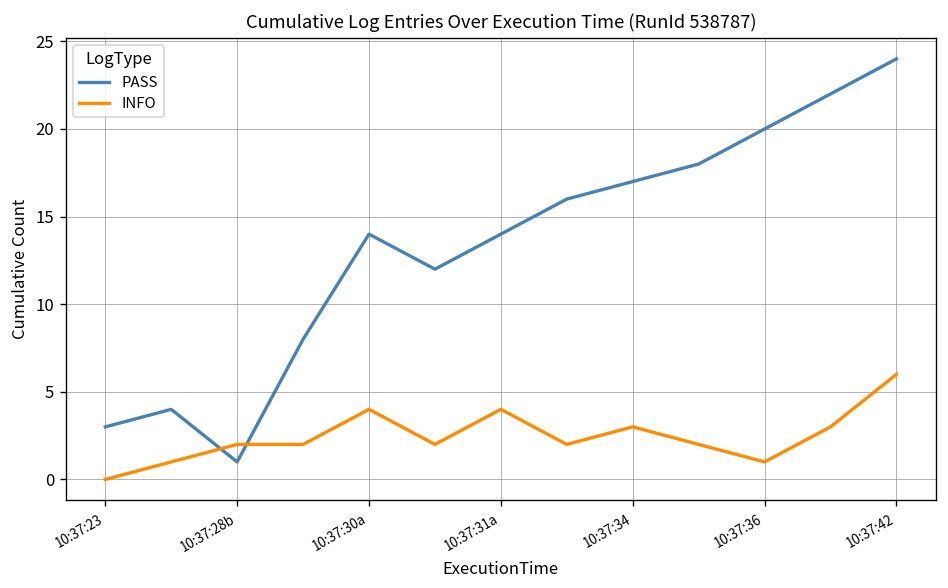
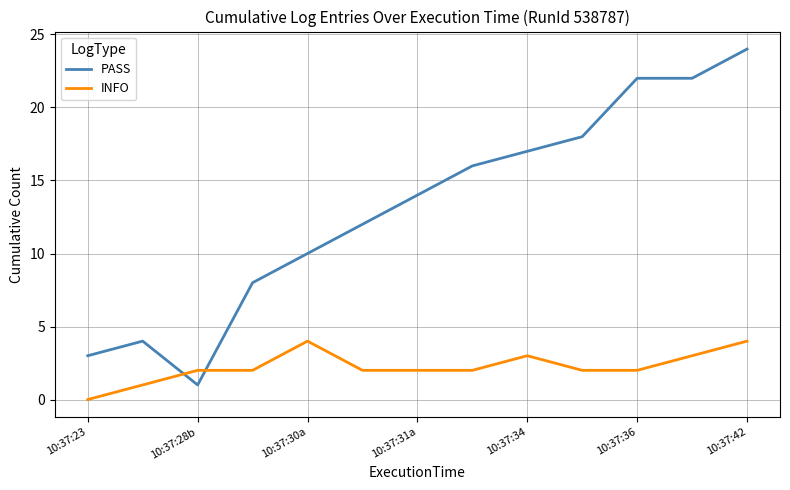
  {
    "PASS": {
      "10:37:23": 3,
      "10:37:28b": 1,
-     "10:37:30a": 14,
+     "10:37:30a": 10,
      "10:37:31a": 14,
      "10:37:34": 17,
-     "10:37:36": 20,
+     "10:37:36": 22,
      "10:37:42": 24
    },
    "INFO": {
      "10:37:23": 0,
      "10:37:28b": 2,
      "10:37:30a": 4,
-     "10:37:31a": 4,
+     "10:37:31a": 2,
      "10:37:34": 3,
-     "10:37:36": 1,
-     "10:37:42": 6
+     "10:37:36": 2,
+     "10:37:42": 4
    }
  }
